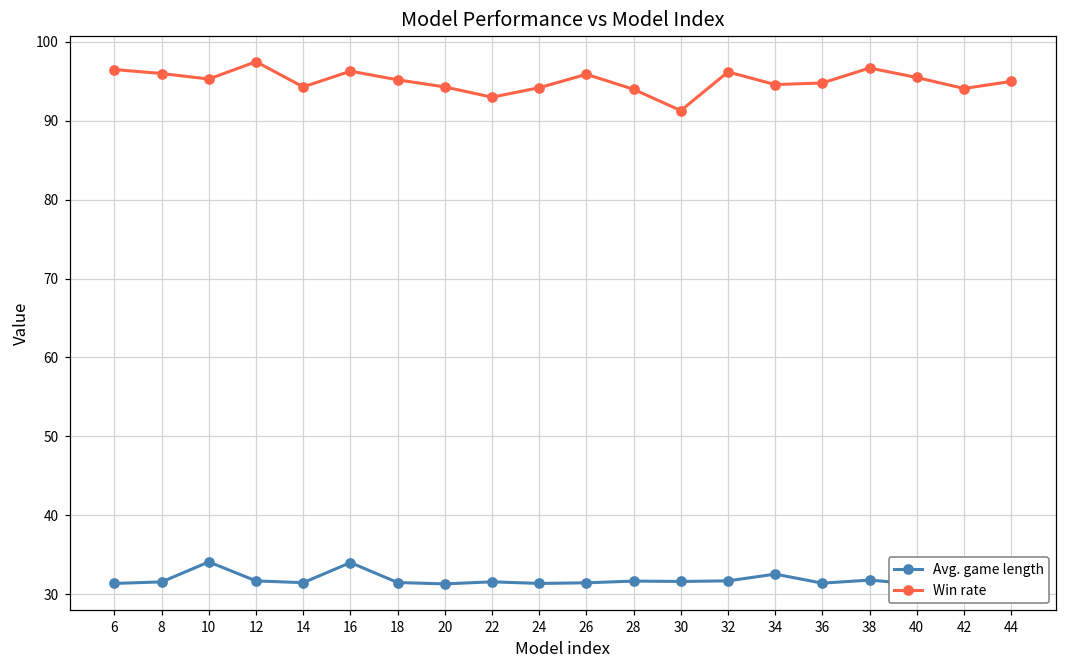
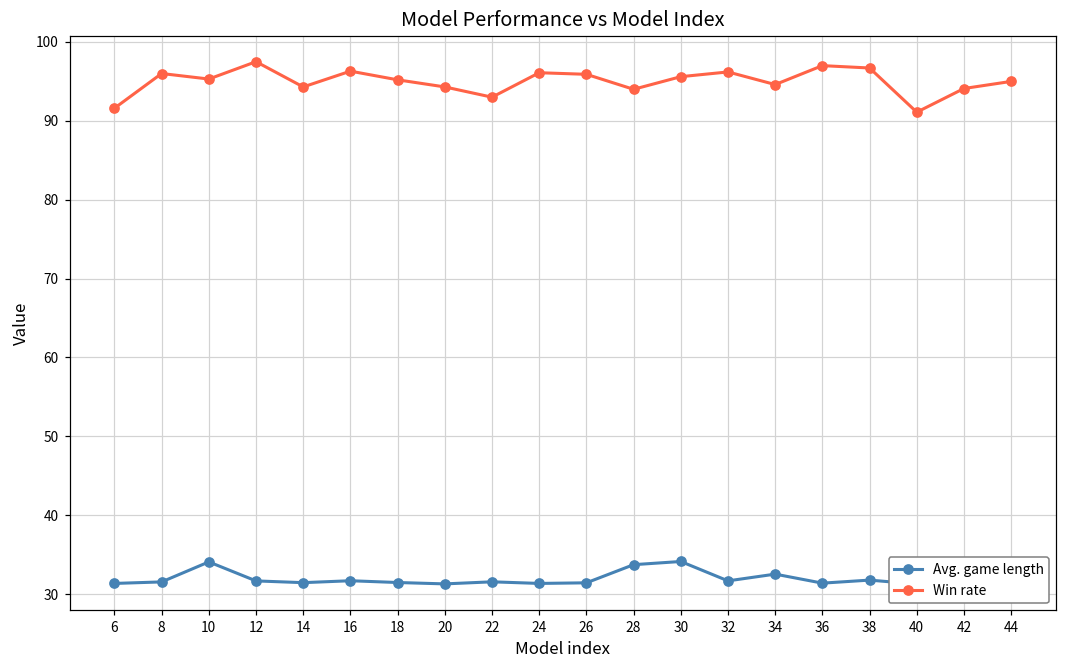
  {
    "Avg. game length": {
      "6": 31,
      "8": 32,
      "10": 34,
      "12": 32,
      "14": 31,
-     "16": 34,
+     "16": 32,
      "18": 31,
      "20": 31,
      "22": 32,
      "24": 31,
      "26": 31,
-     "28": 32,
-     "30": 32,
+     "28": 34,
+     "30": 34,
      "32": 32,
      "34": 33,
      "36": 31,
      "38": 32
    },
    "Win rate": {
-     "6": 97,
+     "6": 92,
      "8": 96,
      "10": 95,
      "12": 98,
      "14": 94,
      "16": 96,
      "18": 95,
      "20": 94,
      "22": 93,
-     "24": 94,
+     "24": 96,
      "26": 96,
      "28": 94,
-     "30": 91,
+     "30": 96,
      "32": 96,
      "34": 95,
-     "36": 95,
+     "36": 97,
      "38": 97,
-     "40": 96,
+     "40": 91,
      "42": 94,
      "44": 95
    }
  }
